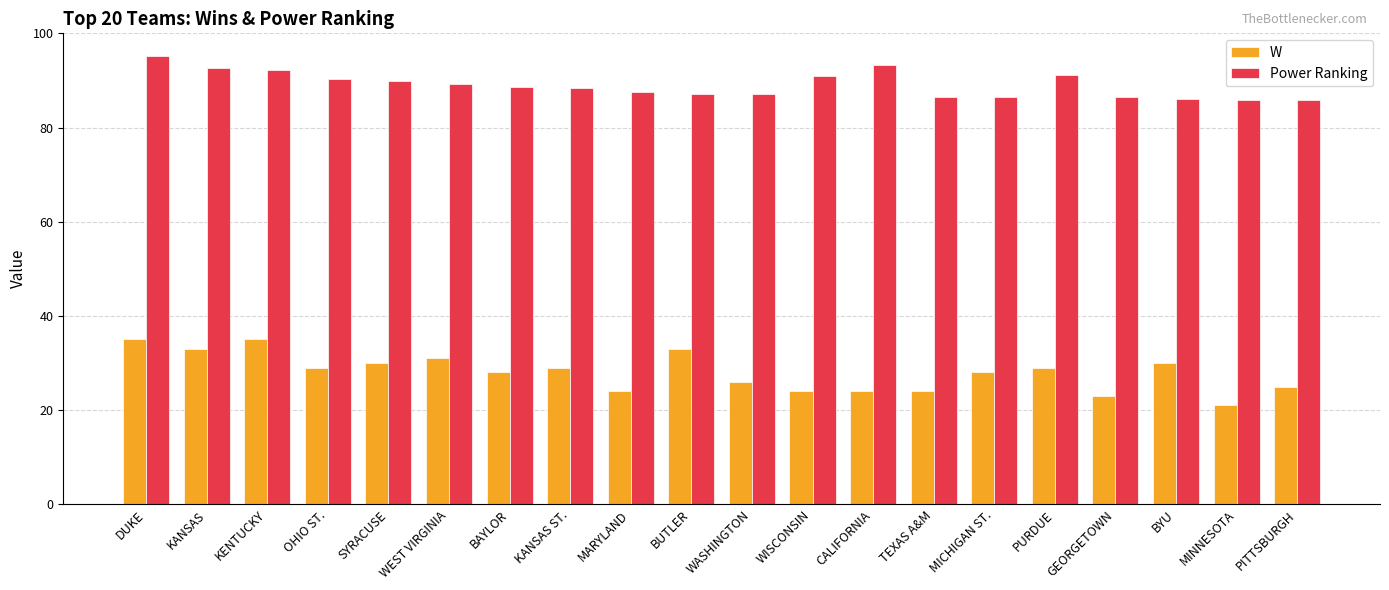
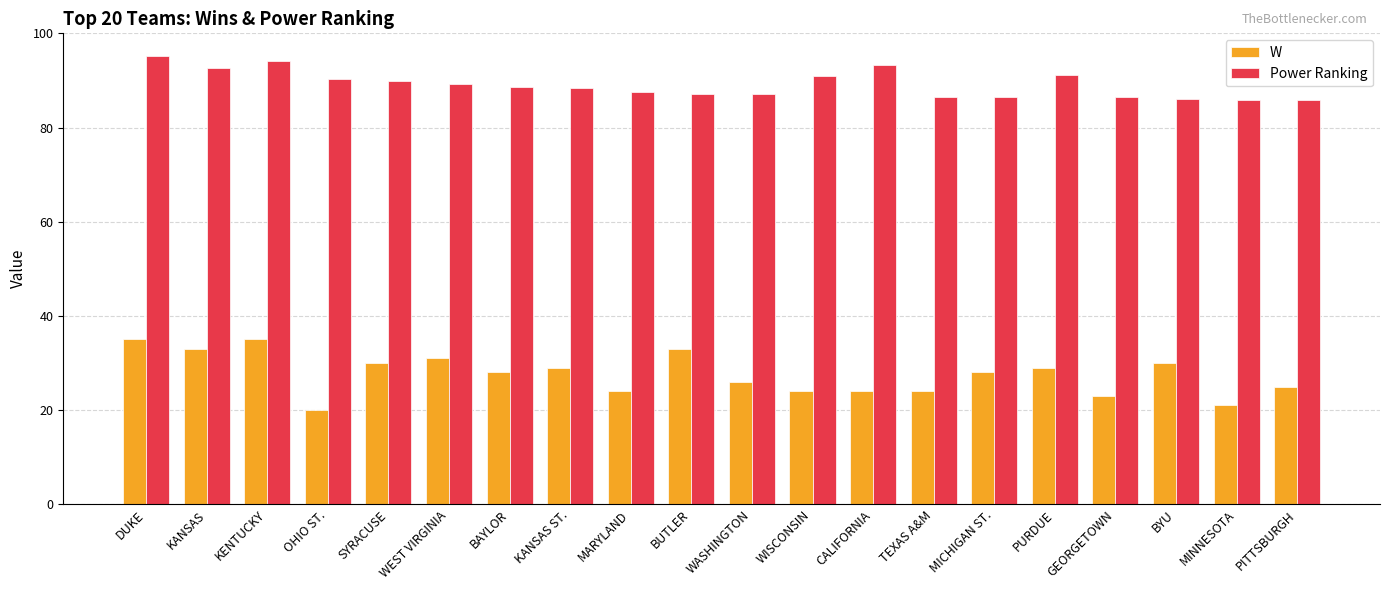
  {
    "W": {
      "DUKE": 35,
      "KANSAS": 33,
      "KENTUCKY": 35,
-     "OHIO ST.": 29,
+     "OHIO ST.": 20,
      "SYRACUSE": 30,
      "WEST VIRGINIA": 31,
      "BAYLOR": 28,
      "KANSAS ST.": 29,
      "MARYLAND": 24,
      "BUTLER": 33,
      "WASHINGTON": 26,
      "WISCONSIN": 24,
      "CALIFORNIA": 24,
      "TEXAS A&M": 24,
      "MICHIGAN ST.": 28,
      "PURDUE": 29,
      "GEORGETOWN": 23,
      "BYU": 30,
      "MINNESOTA": 21,
      "PITTSBURGH": 25
    },
    "Power Ranking": {
      "DUKE": 95,
      "KANSAS": 93,
-     "KENTUCKY": 92,
+     "KENTUCKY": 94,
      "OHIO ST.": 90,
      "SYRACUSE": 90,
      "WEST VIRGINIA": 89,
      "BAYLOR": 89,
      "KANSAS ST.": 88,
      "MARYLAND": 88,
      "BUTLER": 87,
      "WASHINGTON": 87,
      "WISCONSIN": 91,
      "CALIFORNIA": 93,
      "TEXAS A&M": 86,
      "MICHIGAN ST.": 86,
      "PURDUE": 91,
      "GEORGETOWN": 86,
      "BYU": 86,
      "MINNESOTA": 86,
      "PITTSBURGH": 86
    }
  }
